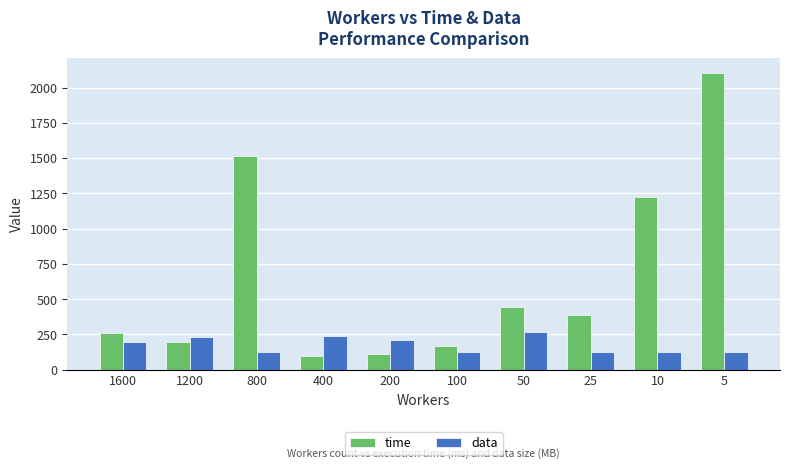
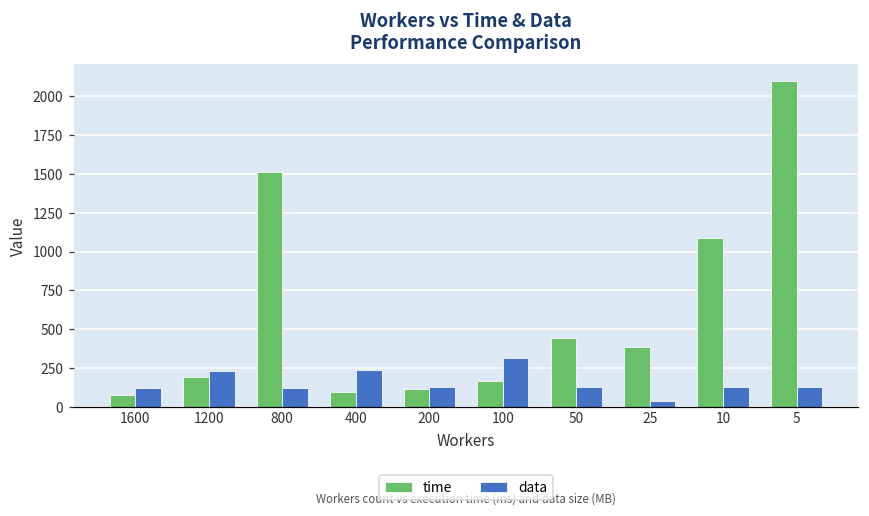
  {
    "time": {
-     "1600": 260,
+     "1600": 80,
      "1200": 190,
      "800": 1510,
      "400": 90,
      "200": 110,
      "100": 170,
      "50": 450,
      "25": 390,
-     "10": 1230,
+     "10": 1090,
      "5": 2100
    },
    "data": {
-     "1600": 190,
+     "1600": 120,
      "1200": 230,
      "800": 120,
      "400": 240,
-     "200": 210,
-     "100": 130,
-     "50": 270,
-     "25": 130,
+     "200": 130,
+     "100": 310,
+     "50": 130,
+     "25": 40,
      "10": 130,
      "5": 130
    }
  }
